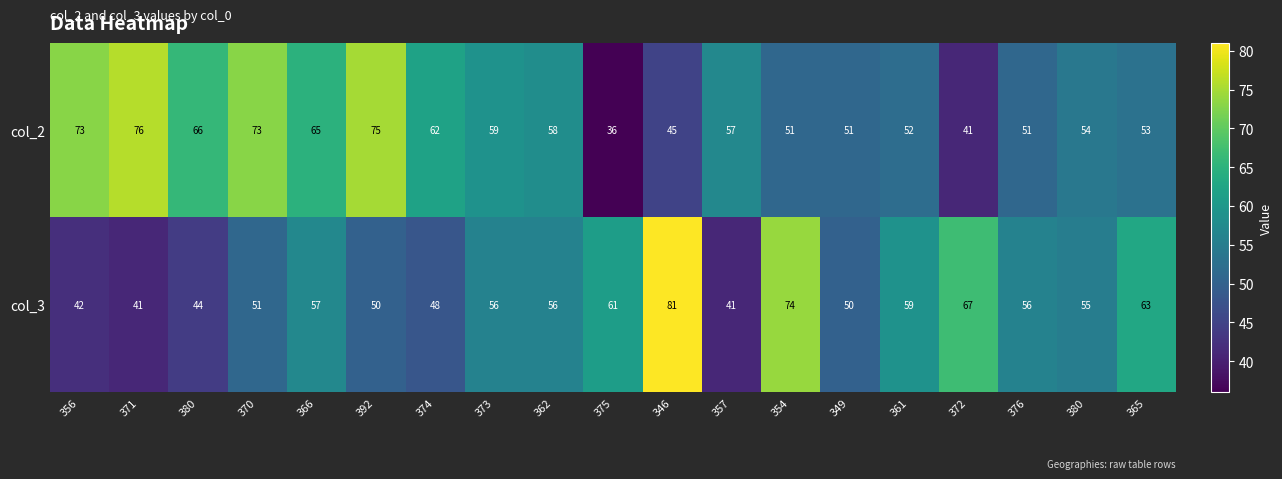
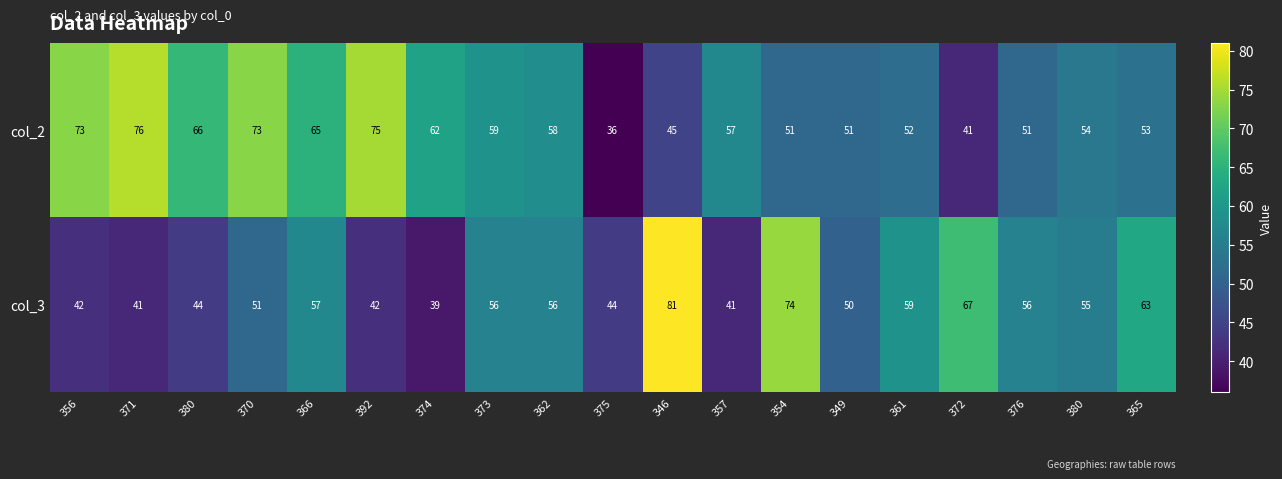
  {
    "col_2": {
      "356": 73,
      "371": 76,
      "370": 73,
      "366": 65,
      "392": 75,
      "374": 62,
      "373": 59,
      "362": 58,
      "375": 36,
      "346": 45,
      "357": 57,
      "354": 51,
      "349": 51,
      "361": 52,
      "372": 41,
      "376": 51,
      "365": 53
    },
    "col_3": {
      "356": 42,
      "371": 41,
      "370": 51,
      "366": 57,
-     "392": 50,
-     "374": 48,
+     "392": 42,
+     "374": 39,
      "373": 56,
      "362": 56,
-     "375": 61,
+     "375": 44,
      "346": 81,
      "357": 41,
      "354": 74,
      "349": 50,
      "361": 59,
      "372": 67,
      "376": 56,
      "365": 63
    }
  }
